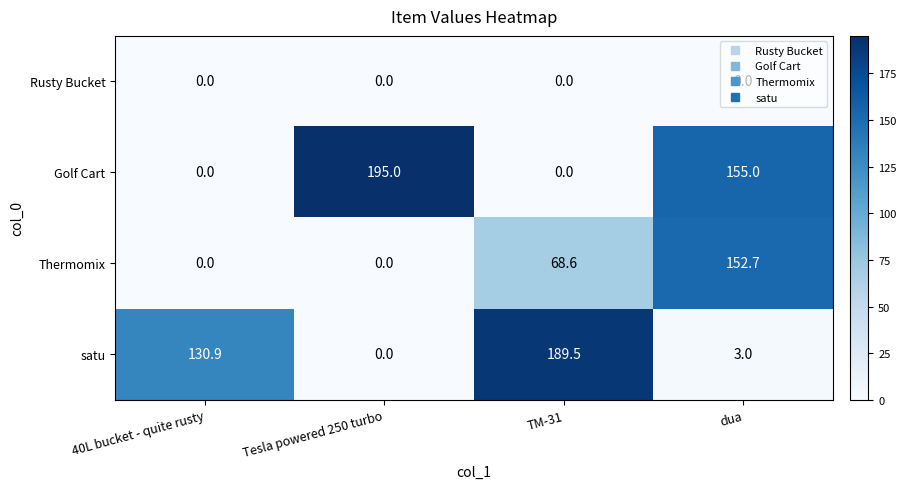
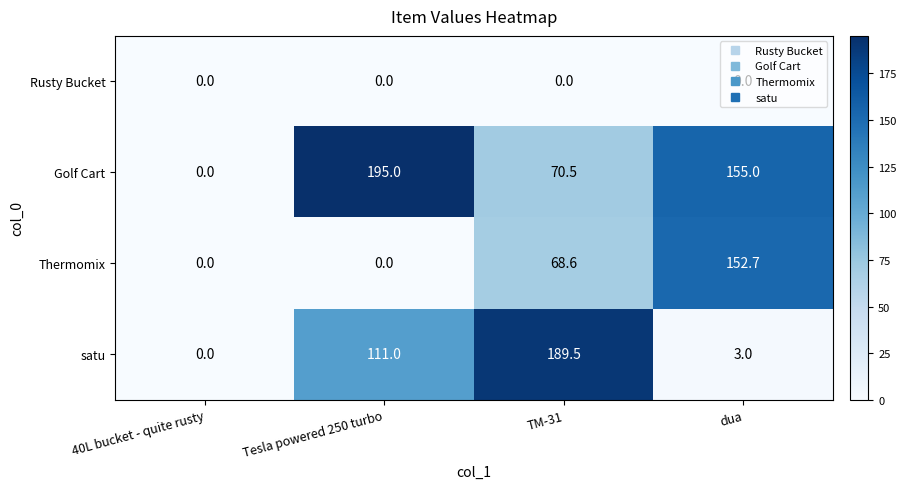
  {
    "Rusty Bucket": {
      "40L bucket - quite rusty": 0.0,
      "Tesla powered 250 turbo": 0.0,
      "TM-31": 0.0
    },
    "Golf Cart": {
      "40L bucket - quite rusty": 0.0,
      "Tesla powered 250 turbo": 195.0,
-     "TM-31": 0.0,
+     "TM-31": 70.5,
      "dua": 155.0
    },
    "Thermomix": {
      "40L bucket - quite rusty": 0.0,
      "Tesla powered 250 turbo": 0.0,
      "TM-31": 68.6,
      "dua": 152.7
    },
    "satu": {
-     "40L bucket - quite rusty": 130.9,
-     "Tesla powered 250 turbo": 0.0,
+     "40L bucket - quite rusty": 0.0,
+     "Tesla powered 250 turbo": 111.0,
      "TM-31": 189.5,
      "dua": 3.0
    }
  }
